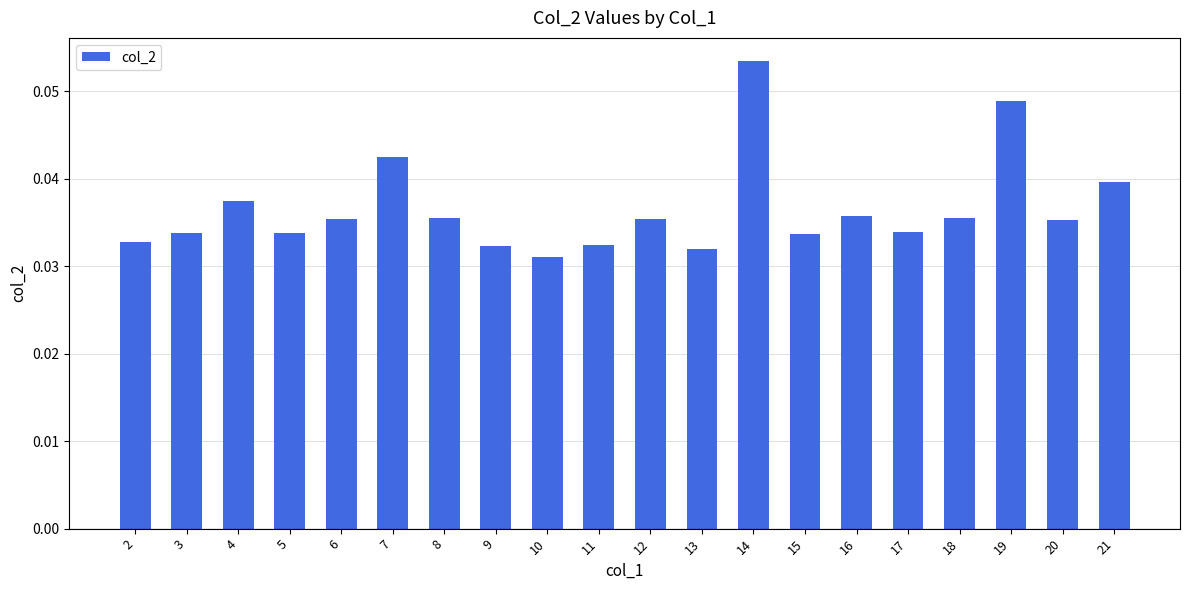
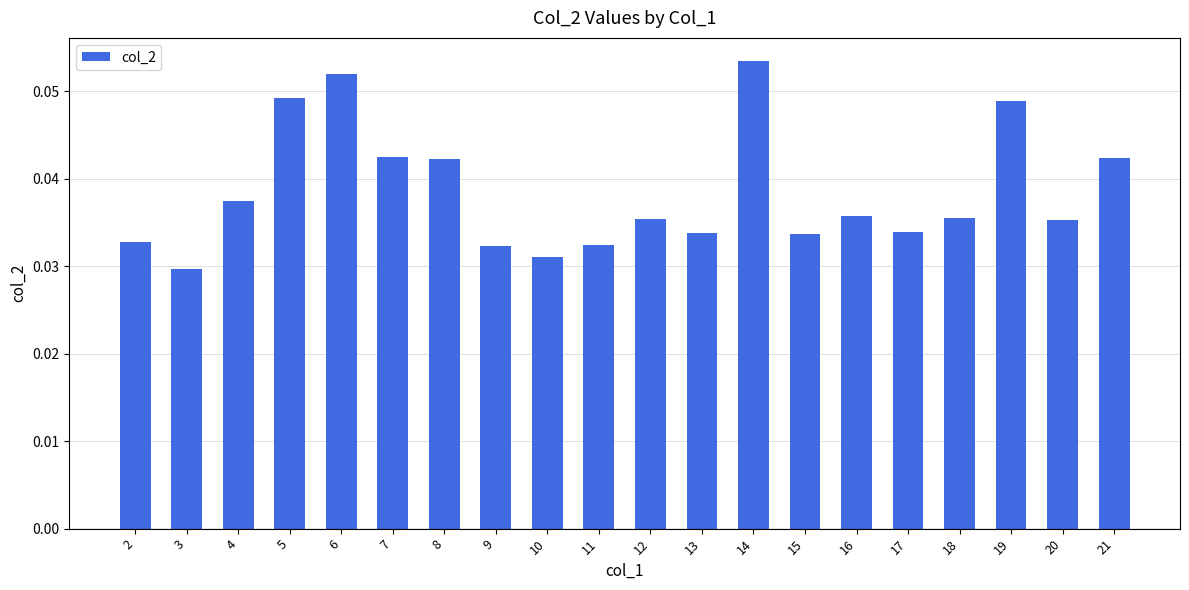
  {
    "2": 0.033,
-   "3": 0.034,
+   "3": 0.030,
    "4": 0.037,
-   "5": 0.034,
-   "6": 0.035,
+   "5": 0.049,
+   "6": 0.052,
    "7": 0.042,
-   "8": 0.035,
+   "8": 0.042,
    "9": 0.032,
    "10": 0.031,
    "11": 0.032,
    "12": 0.035,
-   "13": 0.032,
+   "13": 0.034,
    "14": 0.053,
    "15": 0.034,
    "16": 0.036,
    "17": 0.034,
    "18": 0.036,
    "19": 0.049,
    "20": 0.035,
-   "21": 0.040
+   "21": 0.042
  }
